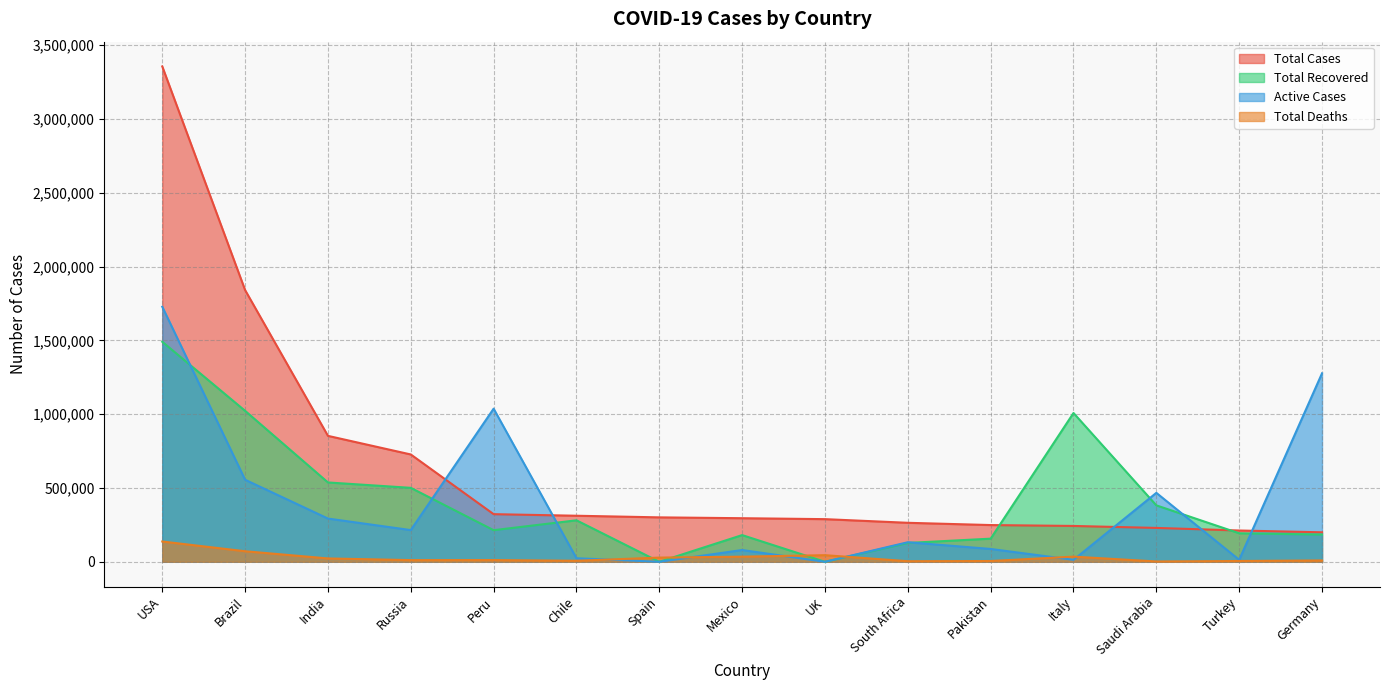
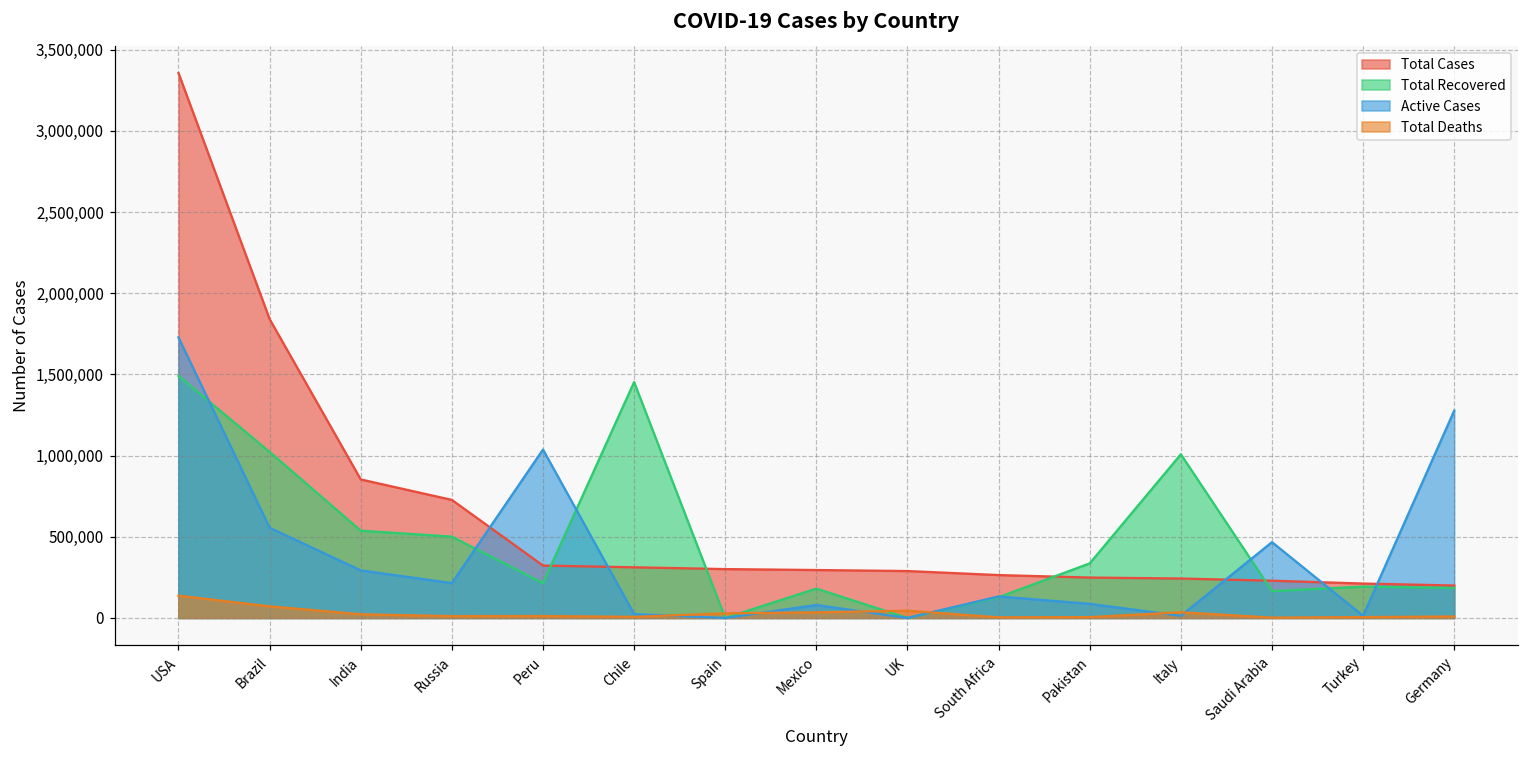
  {
    "Total Recovered": {
      "USA": "1,490,000",
      "Brazil": "1,020,000",
      "India": "540,000",
      "Russia": "500,000",
      "Peru": "210,000",
-     "Chile": "280,000",
+     "Chile": "1,450,000",
      "Mexico": "180,000",
-     "Pakistan": "160,000",
+     "Pakistan": "340,000",
      "Italy": "1,010,000",
-     "Saudi Arabia": "380,000",
+     "Saudi Arabia": "170,000",
      "Turkey": "190,000"
    },
    "Active Cases": {
      "USA": "1,730,000",
      "Brazil": "560,000",
      "India": "290,000",
      "Russia": "210,000",
      "Peru": "1,040,000",
      "Chile": "20,000",
      "Mexico": "80,000",
      "Pakistan": "90,000",
      "Italy": "10,000",
      "Saudi Arabia": "470,000",
      "Germany": "1,280,000"
    }
  }
